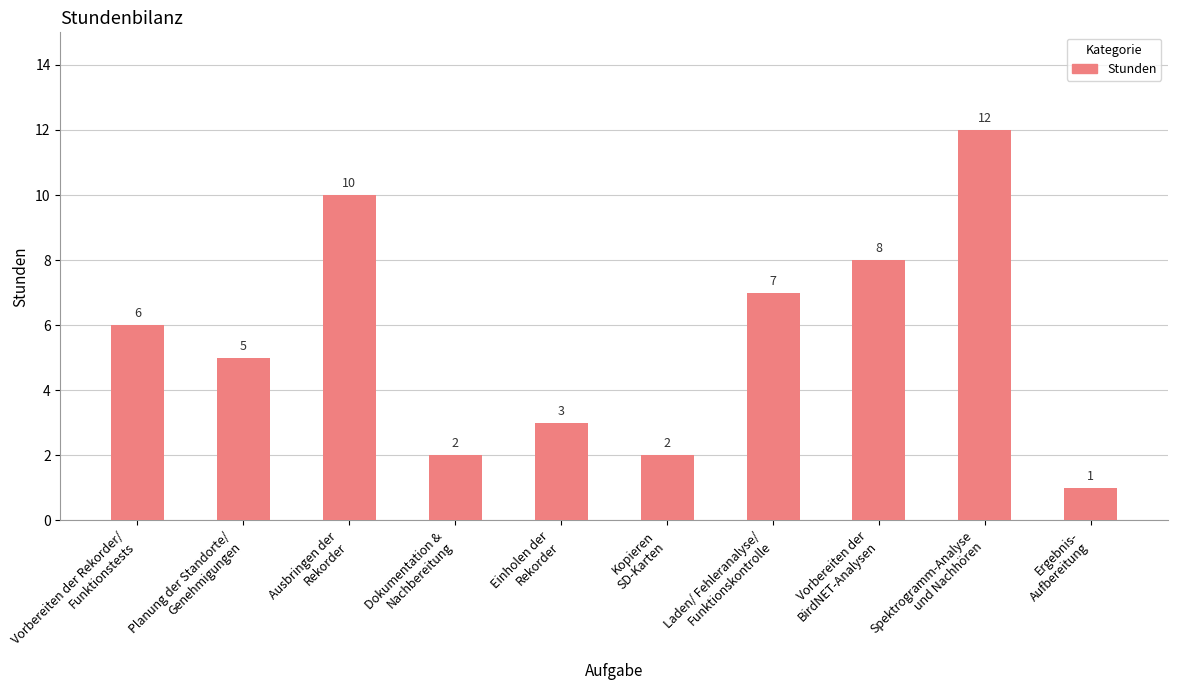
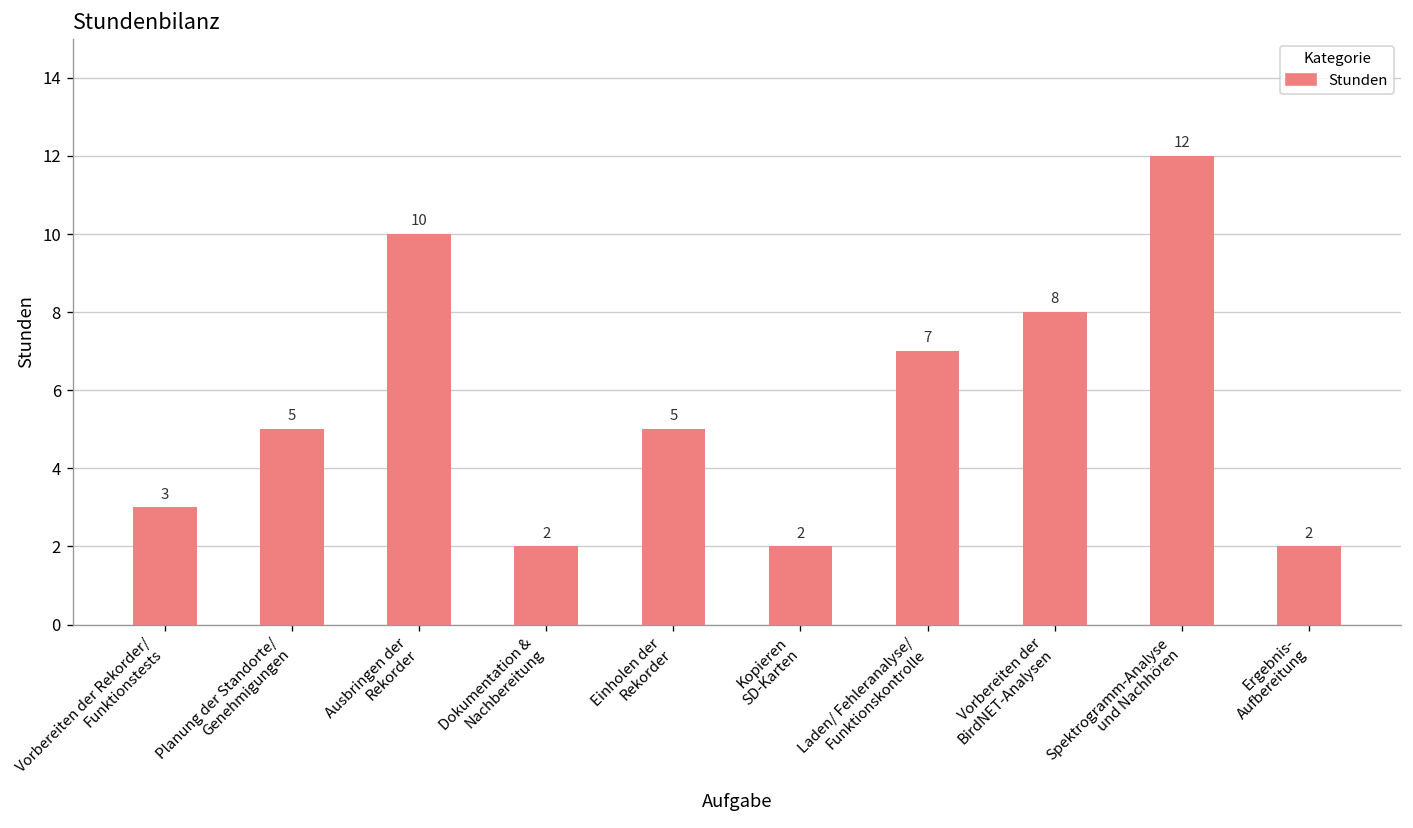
  {
-   "Vorbereiten der Rekorder/ Funktionstests": 6,
+   "Vorbereiten der Rekorder/ Funktionstests": 3,
    "Planung der Standorte/ Genehmigungen": 5,
    "Ausbringen der Rekorder": 10,
    "Dokumentation & Nachbereitung": 2,
-   "Einholen der Rekorder": 3,
+   "Einholen der Rekorder": 5,
    "Kopieren SD-Karten": 2,
    "Laden/ Fehleranalyse/ Funktionskontrolle": 7,
    "Vorbereiten der BirdNET-Analysen": 8,
    "Spektrogramm-Analyse und Nachhören": 12,
-   "Ergebnis- Aufbereitung": 1
+   "Ergebnis- Aufbereitung": 2
  }
